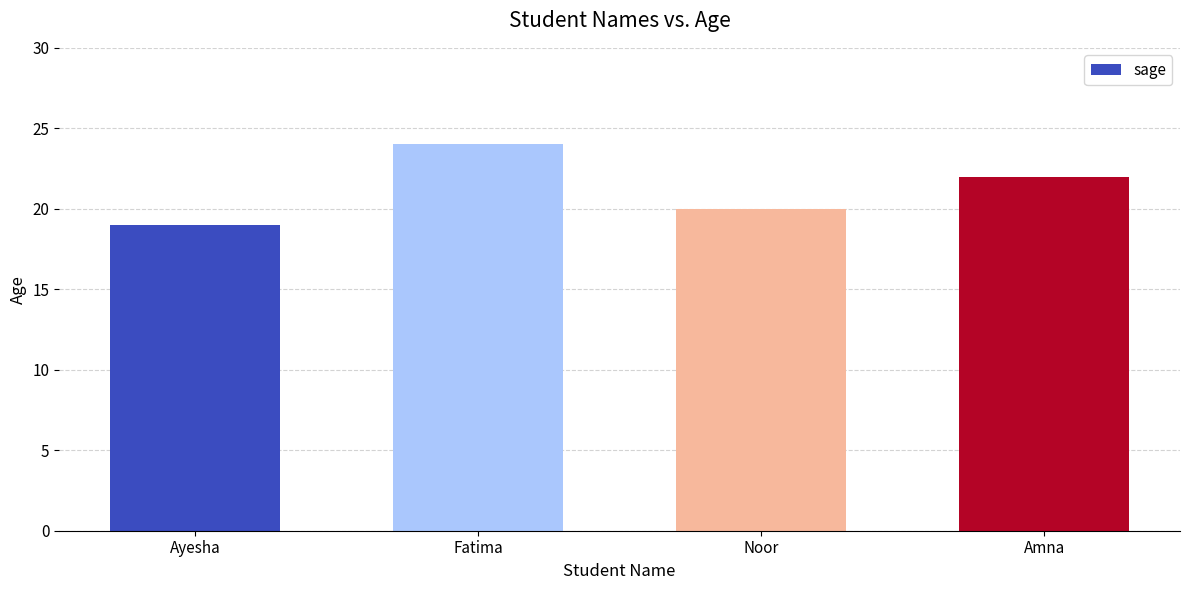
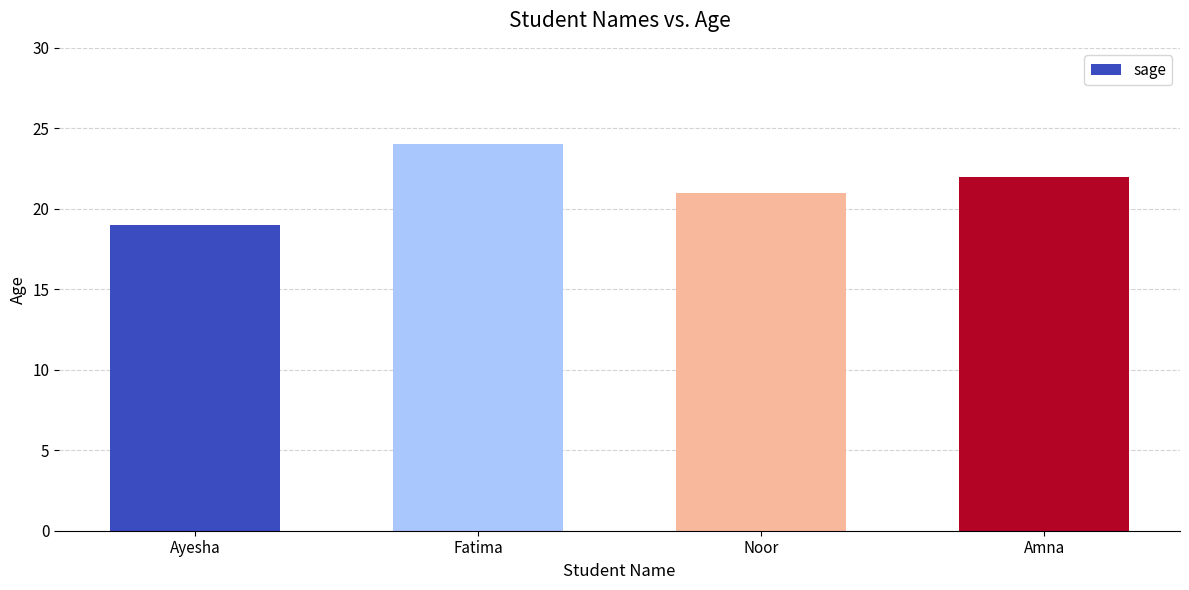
  {
    "Ayesha": 19,
    "Fatima": 24,
-   "Noor": 20,
+   "Noor": 21,
    "Amna": 22
  }
